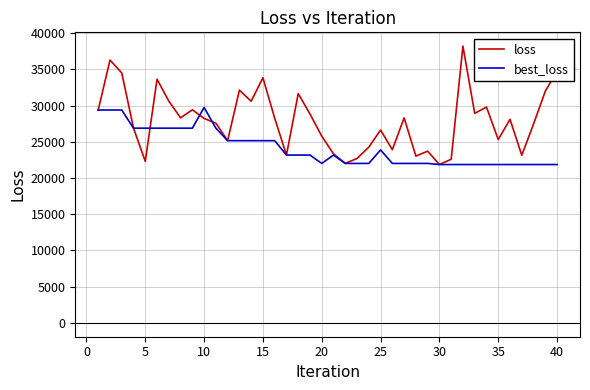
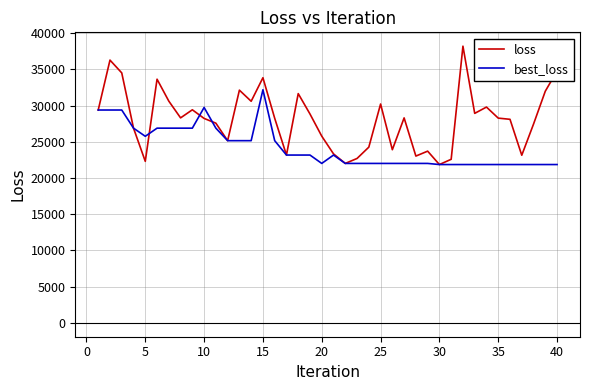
  {
    "loss": {
      "5": 22000,
      "10": 28000,
      "15": 34000,
      "20": 26000,
-     "25": 27000,
-     "35": 25000
+     "25": 30000,
+     "35": 28000
    },
    "best_loss": {
-     "5": 27000,
+     "5": 26000,
      "10": 30000,
-     "15": 25000,
+     "15": 32000,
      "20": 22000,
-     "25": 24000,
+     "25": 22000,
      "35": 22000,
      "40": 22000
    }
  }
